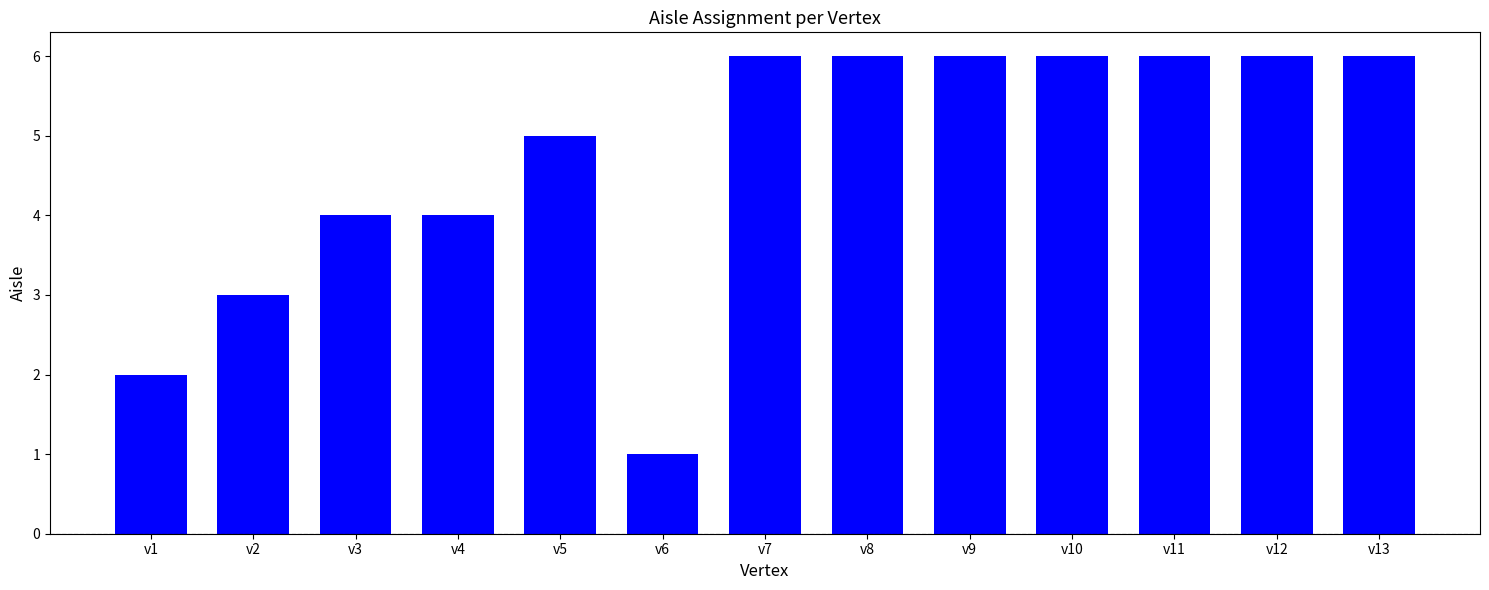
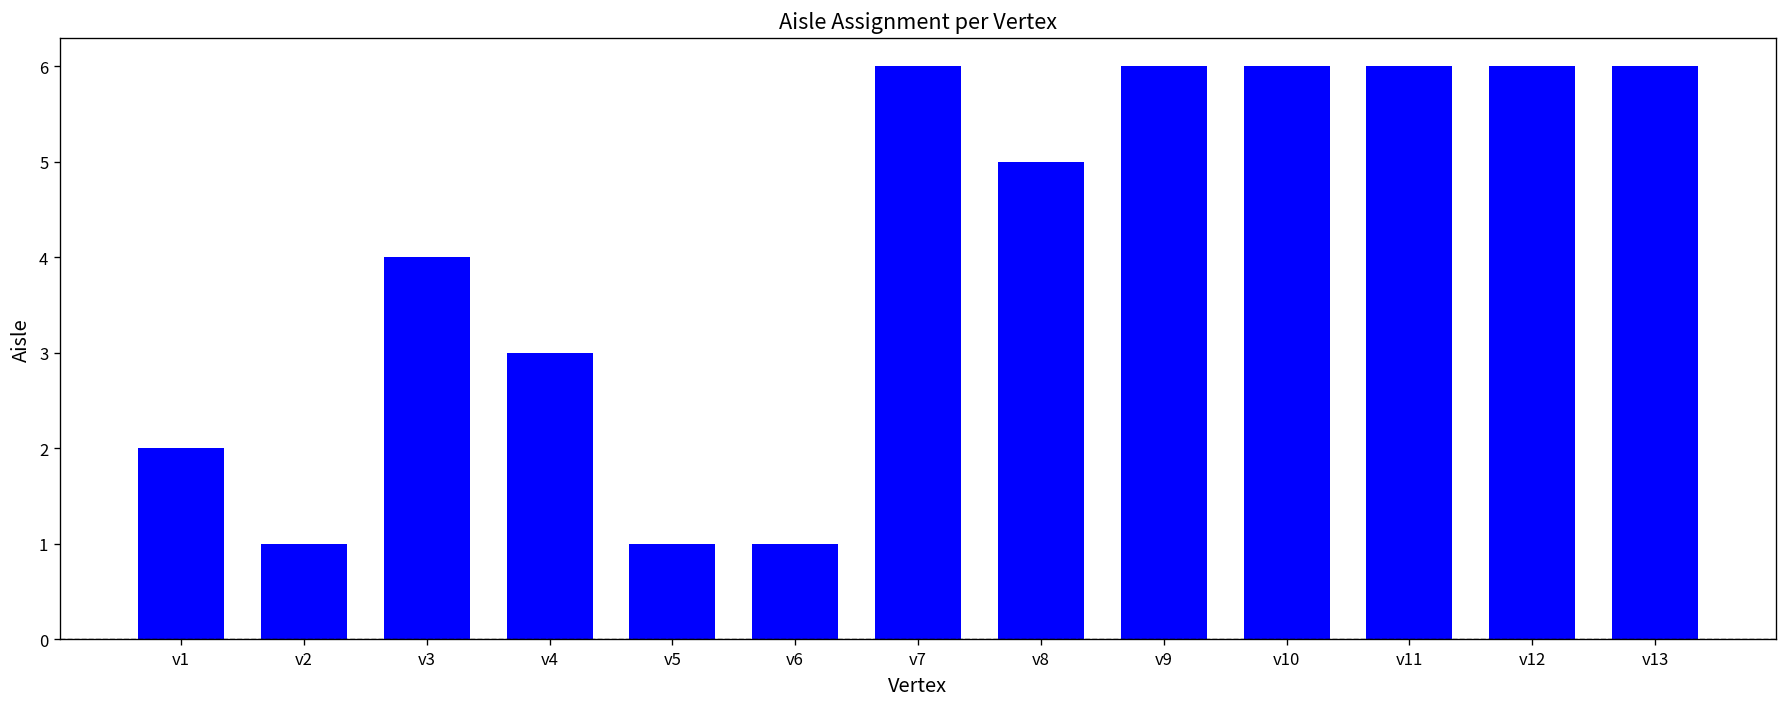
  {
    "v1": 2,
-   "v2": 3,
+   "v2": 1,
    "v3": 4,
-   "v4": 4,
-   "v5": 5,
+   "v4": 3,
+   "v5": 1,
    "v6": 1,
    "v7": 6,
-   "v8": 6,
+   "v8": 5,
    "v9": 6,
    "v10": 6,
    "v11": 6,
    "v12": 6,
    "v13": 6
  }
